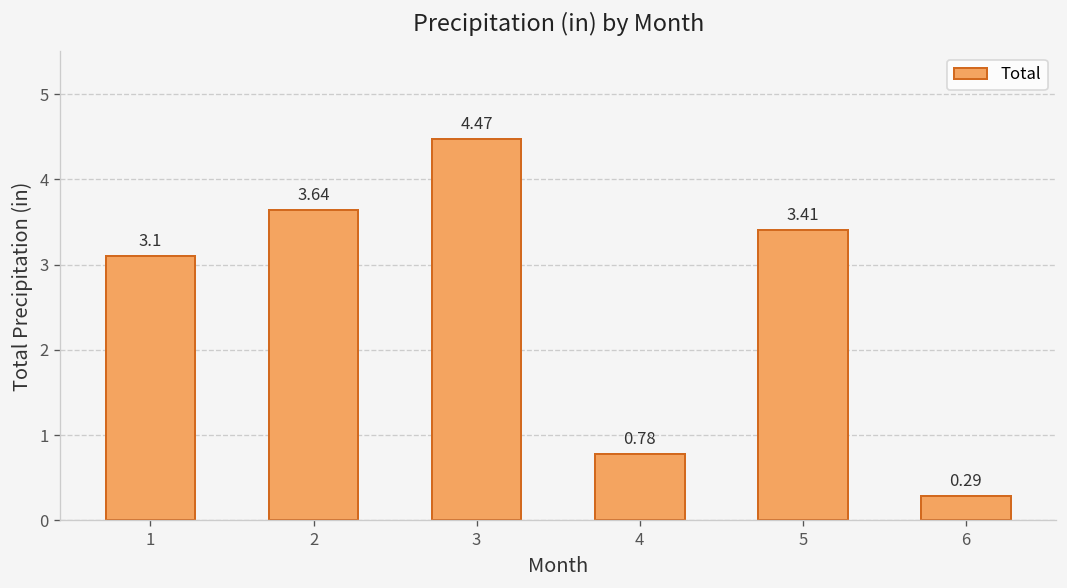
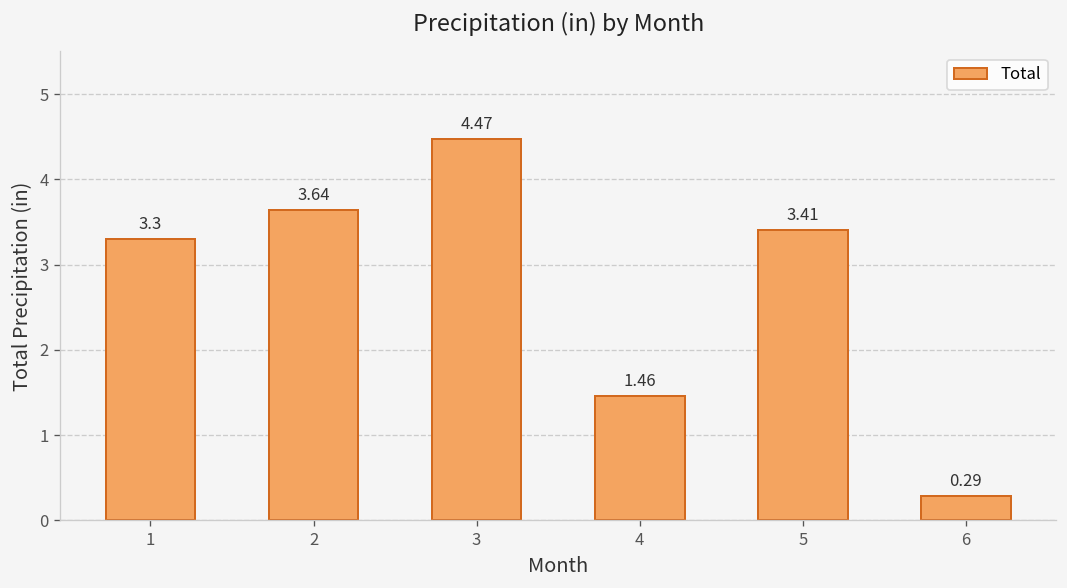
  {
-   "1": 3.1,
+   "1": 3.3,
    "2": 3.64,
    "3": 4.47,
-   "4": 0.78,
+   "4": 1.46,
    "5": 3.41,
    "6": 0.29
  }
